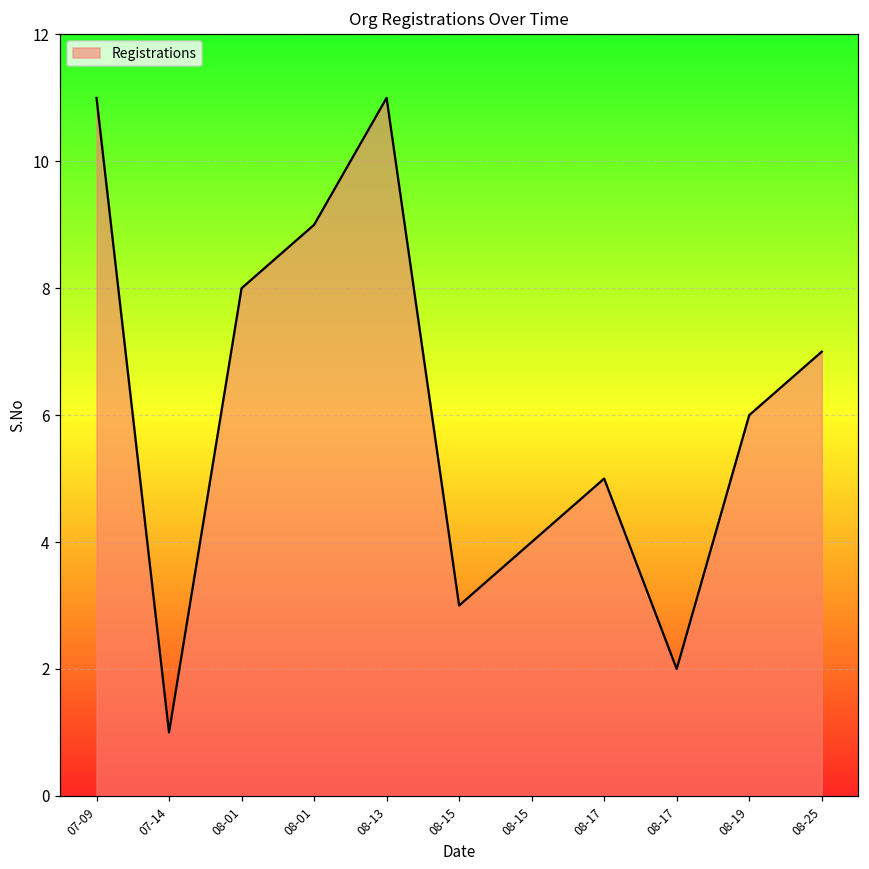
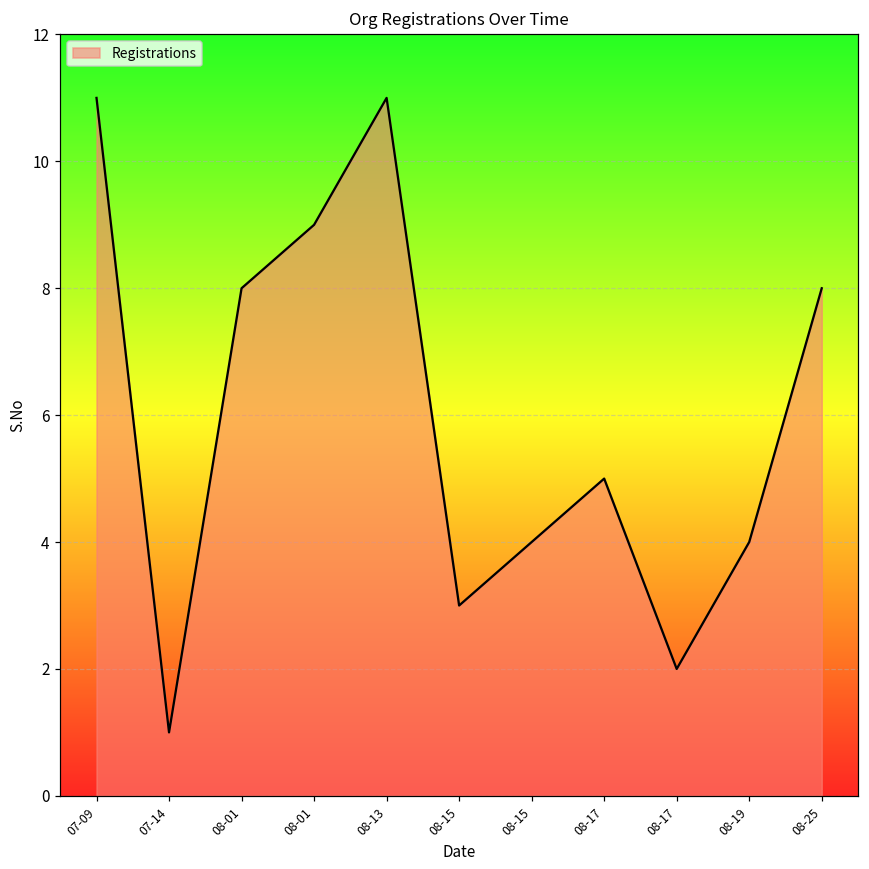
  {
    "07-09": 11,
    "07-14": 1,
    "08-13": 11,
-   "08-19": 6,
-   "08-25": 7
+   "08-19": 4,
+   "08-25": 8
  }
